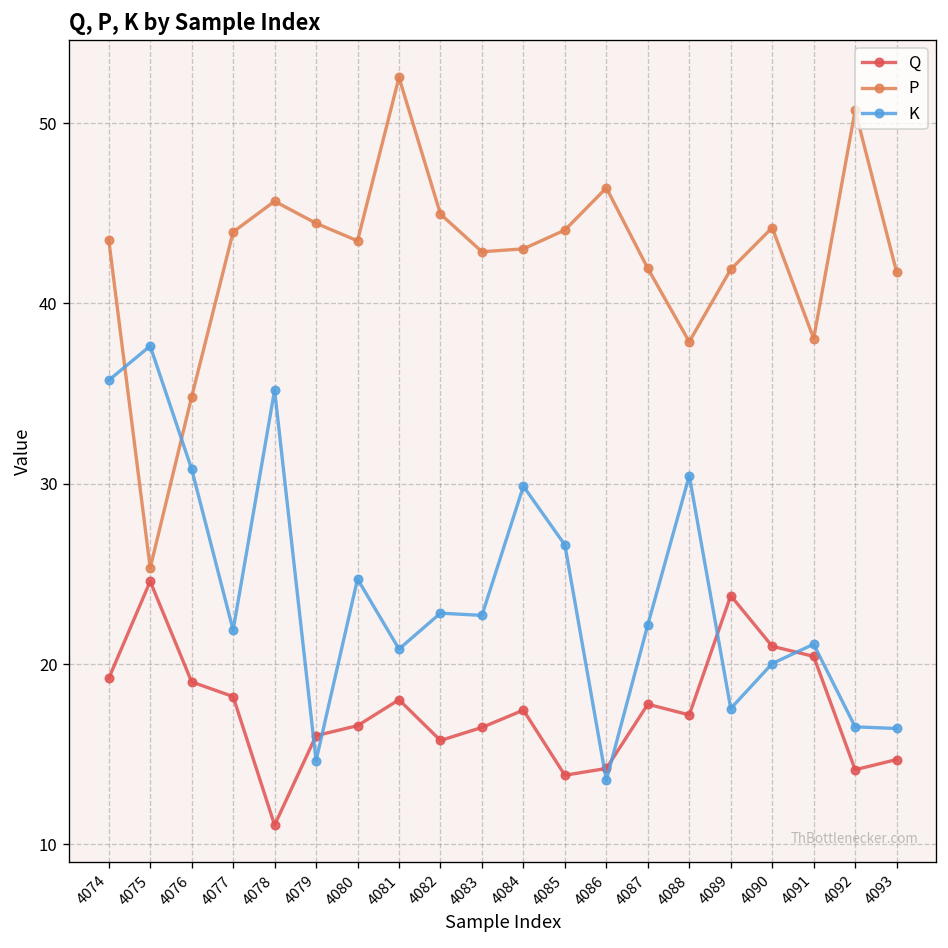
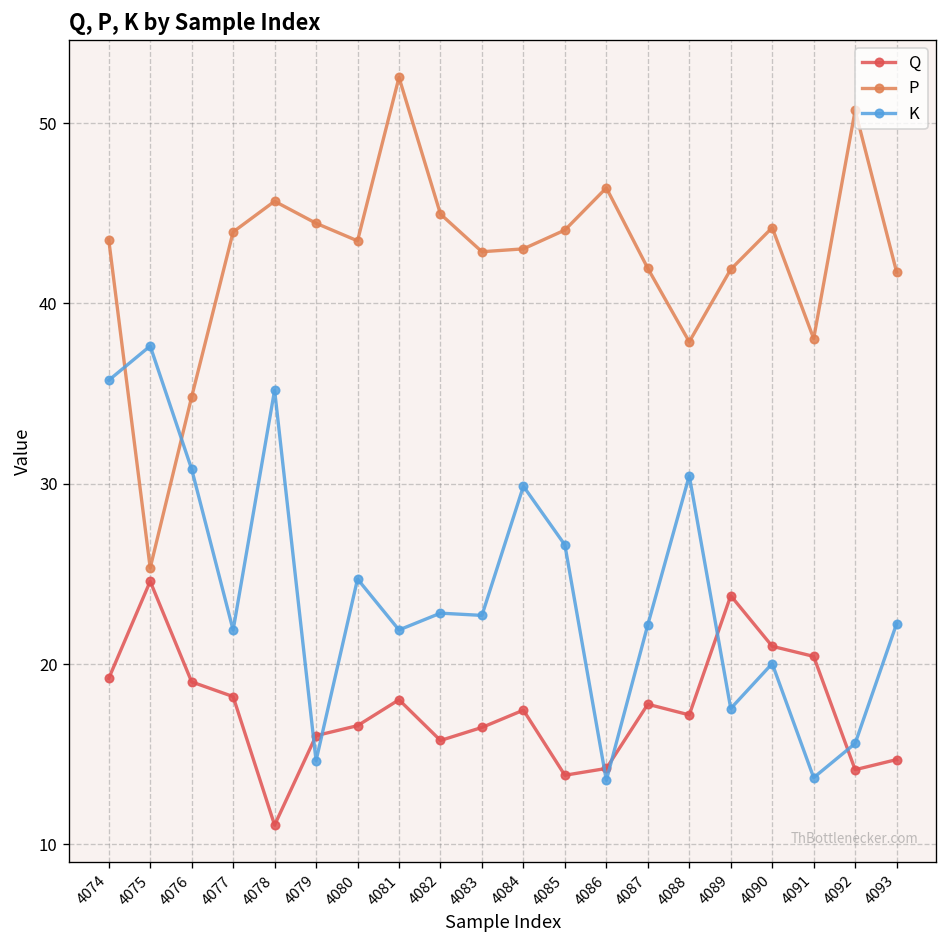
  {
    "K": {
      "4074": 35.7,
      "4075": 37.6,
      "4076": 30.8,
      "4077": 21.9,
      "4078": 35.2,
      "4079": 14.6,
      "4080": 24.7,
-     "4081": 20.8,
+     "4081": 21.9,
      "4082": 22.8,
      "4083": 22.7,
      "4084": 29.9,
      "4085": 26.6,
      "4086": 13.6,
      "4087": 22.2,
      "4088": 30.4,
      "4089": 17.5,
      "4090": 20.0,
-     "4091": 21.1,
-     "4092": 16.5,
-     "4093": 16.4
+     "4091": 13.7,
+     "4092": 15.6,
+     "4093": 22.2
    }
  }
